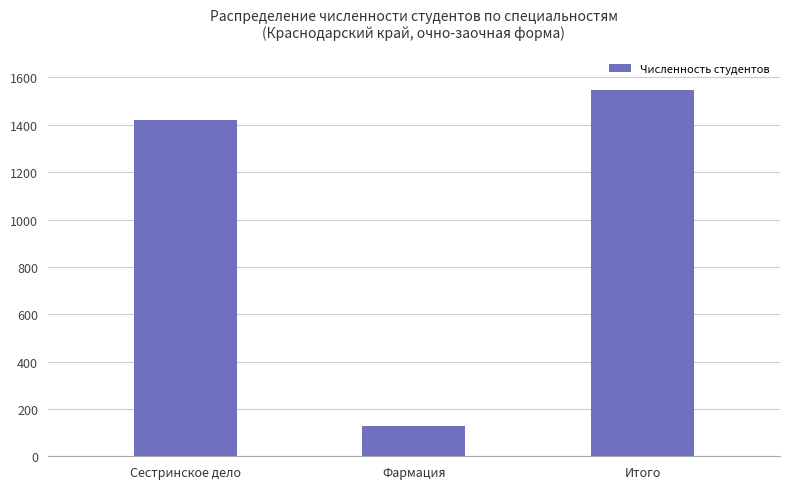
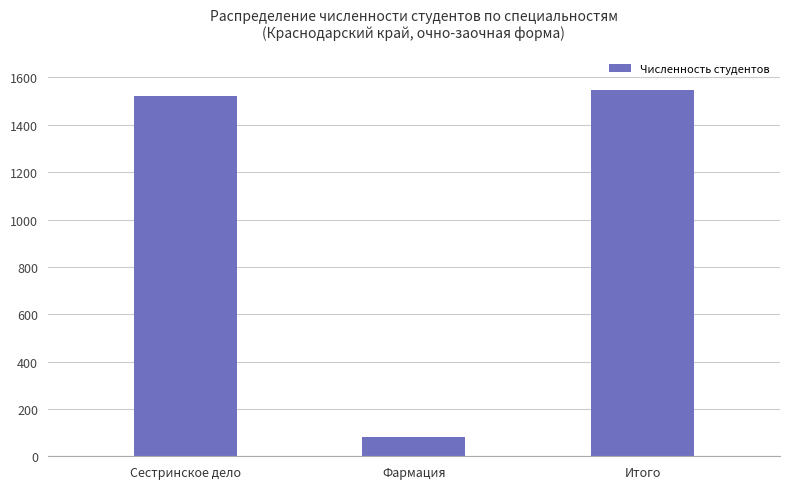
  {
-   "Сестринское дело": 1420,
-   "Фармация": 130,
+   "Сестринское дело": 1520,
+   "Фармация": 80,
    "Итого": 1550
  }
